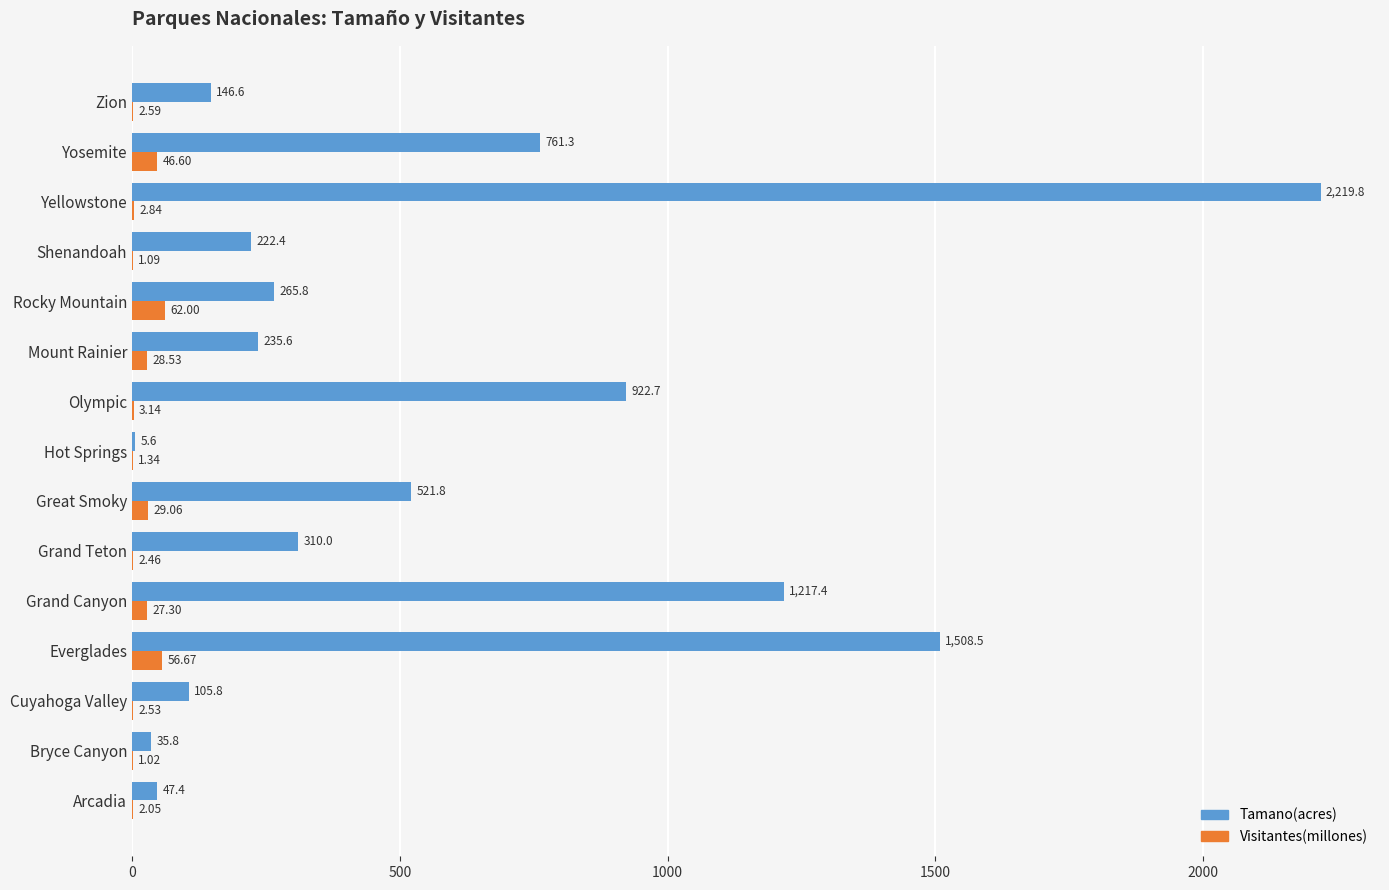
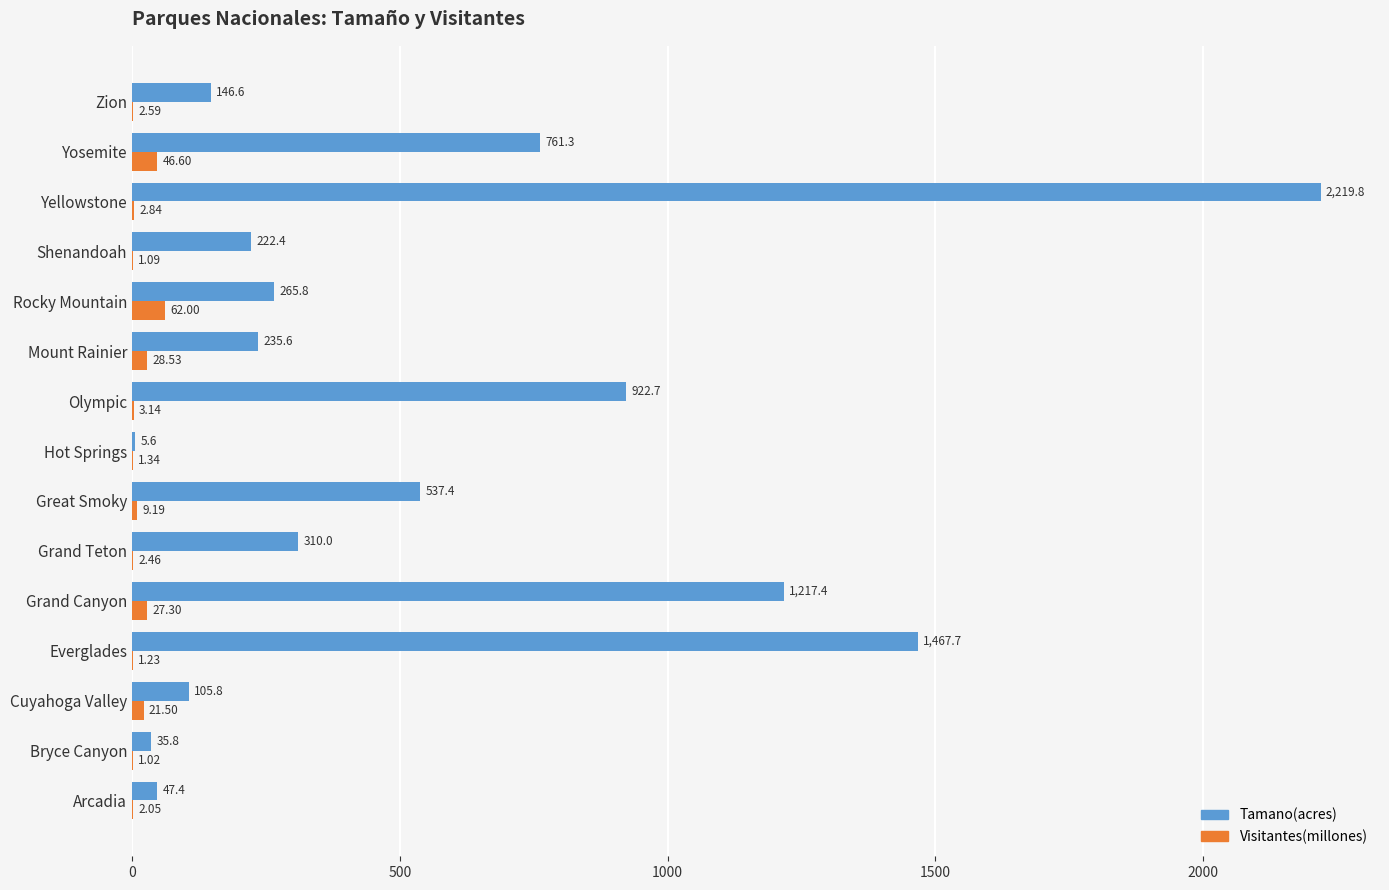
  {
    "Tamano(acres)": {
      "Zion": "146.6",
      "Yosemite": "761.3",
      "Yellowstone": "2,219.8",
      "Shenandoah": "222.4",
      "Rocky Mountain": "265.8",
      "Mount Rainier": "235.6",
      "Olympic": "922.7",
      "Hot Springs": "5.6",
-     "Great Smoky": "521.8",
+     "Great Smoky": "537.4",
      "Grand Teton": "310.0",
      "Grand Canyon": "1,217.4",
-     "Everglades": "1,508.5",
+     "Everglades": "1,467.7",
      "Cuyahoga Valley": "105.8",
      "Bryce Canyon": "35.8",
      "Arcadia": "47.4"
    },
    "Visitantes(millones)": {
      "Zion": "2.59",
      "Yosemite": "46.60",
      "Yellowstone": "2.84",
      "Shenandoah": "1.09",
      "Rocky Mountain": "62.00",
      "Mount Rainier": "28.53",
      "Olympic": "3.14",
      "Hot Springs": "1.34",
-     "Great Smoky": "29.06",
+     "Great Smoky": "9.19",
      "Grand Teton": "2.46",
      "Grand Canyon": "27.30",
-     "Everglades": "56.67",
-     "Cuyahoga Valley": "2.53",
+     "Everglades": "1.23",
+     "Cuyahoga Valley": "21.50",
      "Bryce Canyon": "1.02",
      "Arcadia": "2.05"
    }
  }
